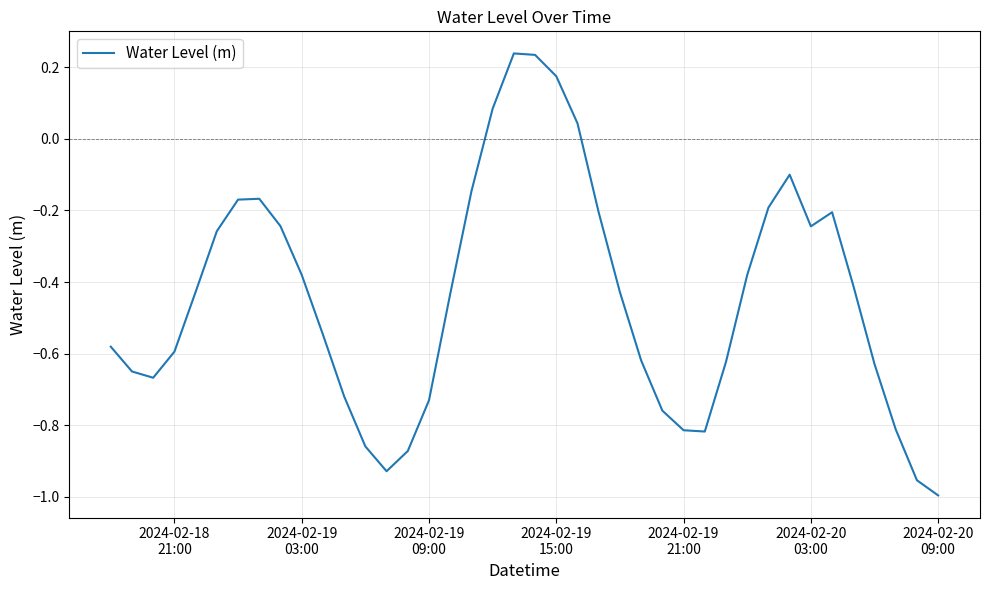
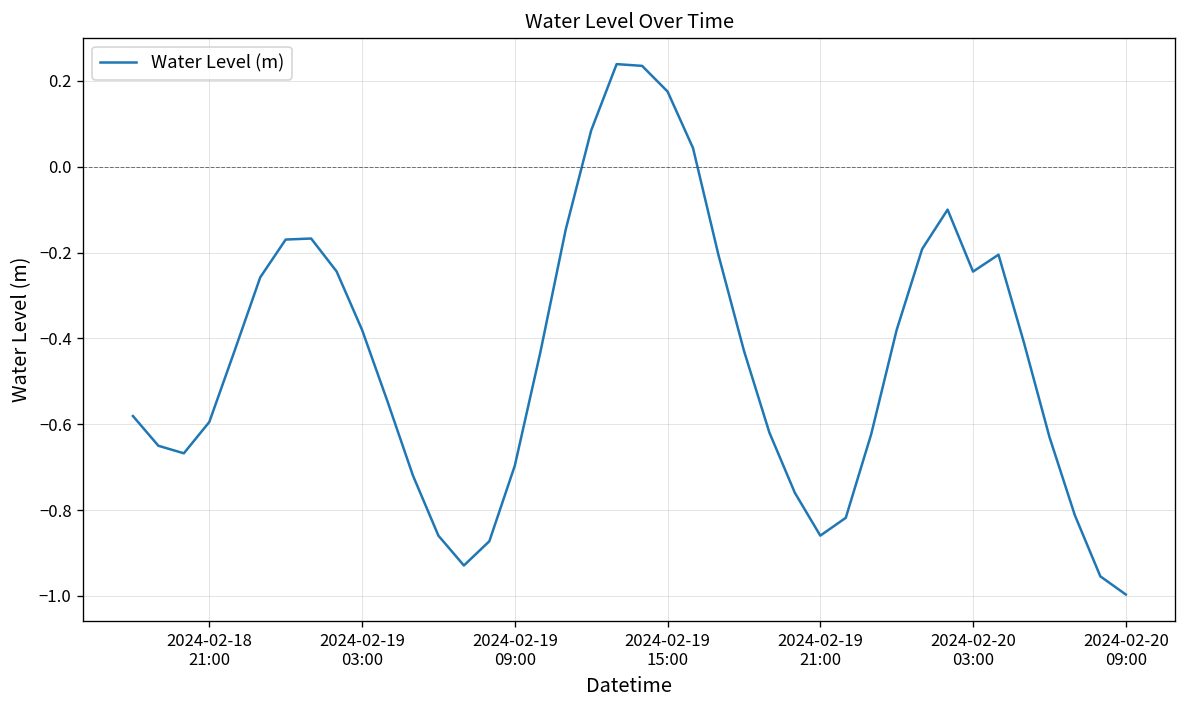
  {
    "2024-02-18 21:00": -0.59,
    "2024-02-19 03:00": -0.38,
-   "2024-02-19 09:00": -0.73,
+   "2024-02-19 09:00": -0.70,
    "2024-02-19 15:00": 0.18,
-   "2024-02-19 21:00": -0.81,
+   "2024-02-19 21:00": -0.86,
    "2024-02-20 03:00": -0.24,
    "2024-02-20 09:00": -1.00
  }
